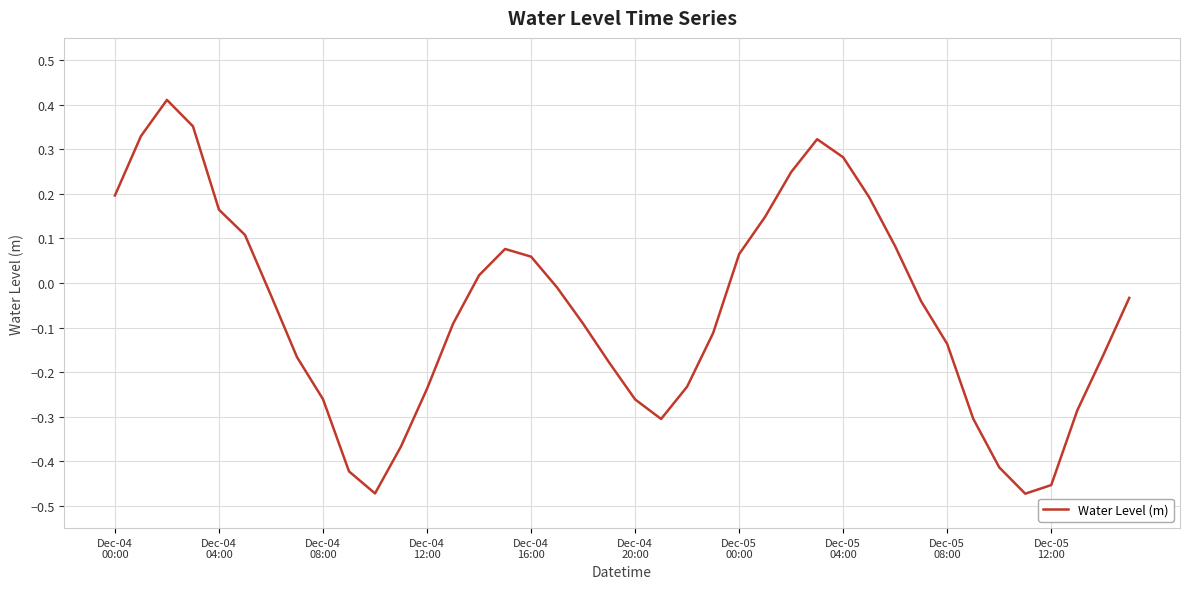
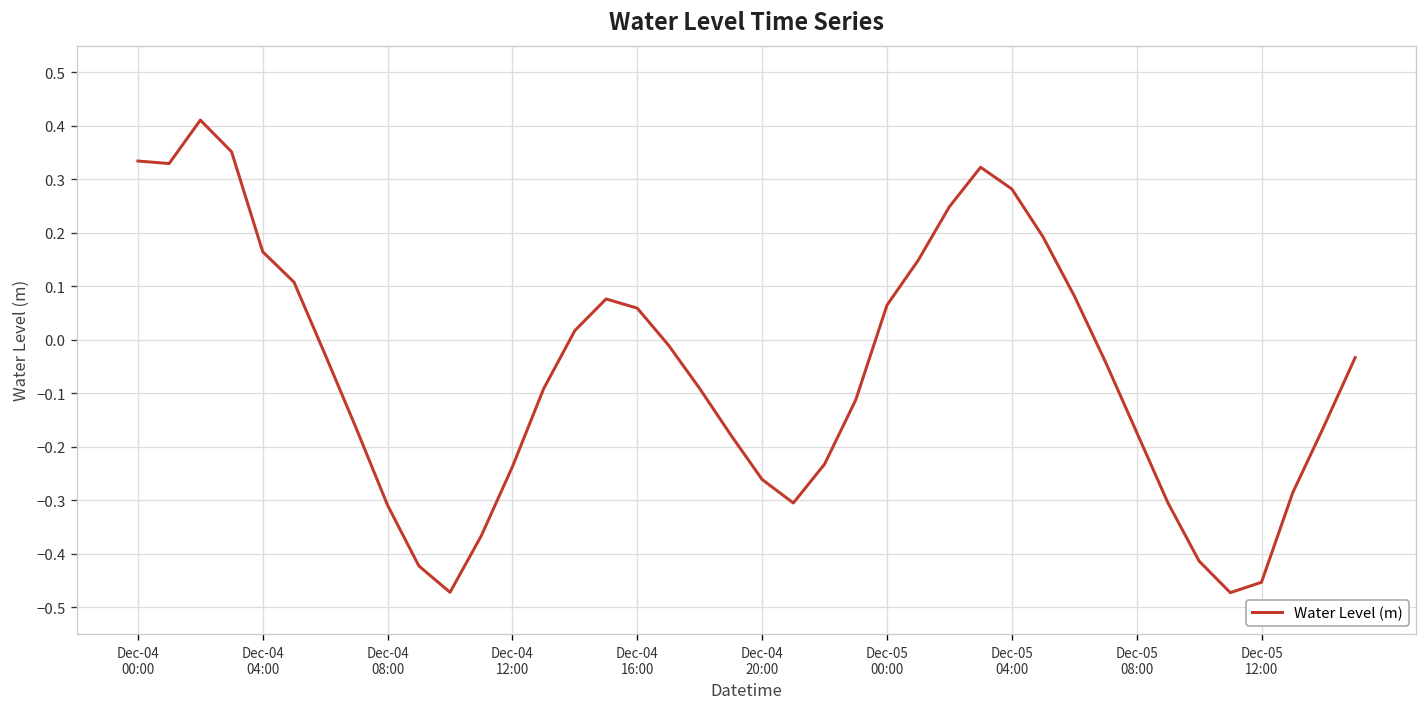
  {
-   "Dec-04 00:00": 0.20,
+   "Dec-04 00:00": 0.33,
    "Dec-04 04:00": 0.16,
-   "Dec-04 08:00": -0.26,
+   "Dec-04 08:00": -0.31,
    "Dec-04 12:00": -0.24,
    "Dec-04 16:00": 0.06,
    "Dec-04 20:00": -0.26,
    "Dec-05 00:00": 0.06,
    "Dec-05 04:00": 0.28,
-   "Dec-05 08:00": -0.14,
+   "Dec-05 08:00": -0.17,
    "Dec-05 12:00": -0.45
  }
